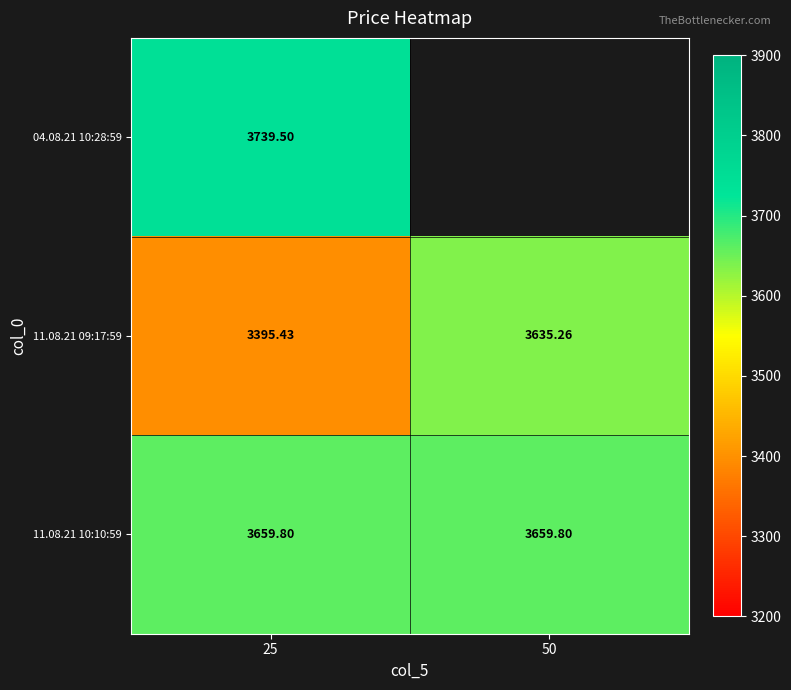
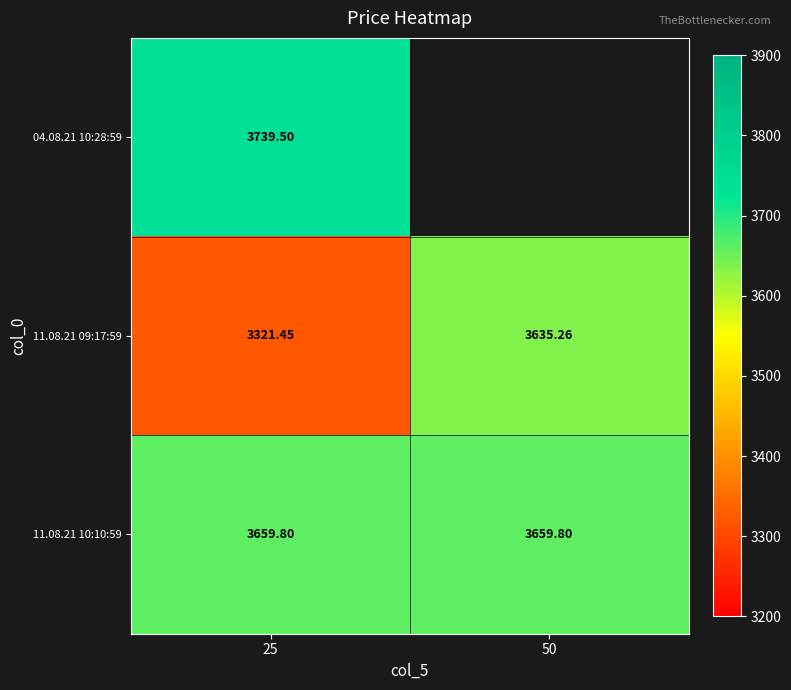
  {
    "04.08.21 10:28:59": {
      "25": 3739.50
    },
    "11.08.21 09:17:59": {
-     "25": 3395.43,
+     "25": 3321.45,
      "50": 3635.26
    },
    "11.08.21 10:10:59": {
      "25": 3659.80,
      "50": 3659.80
    }
  }
